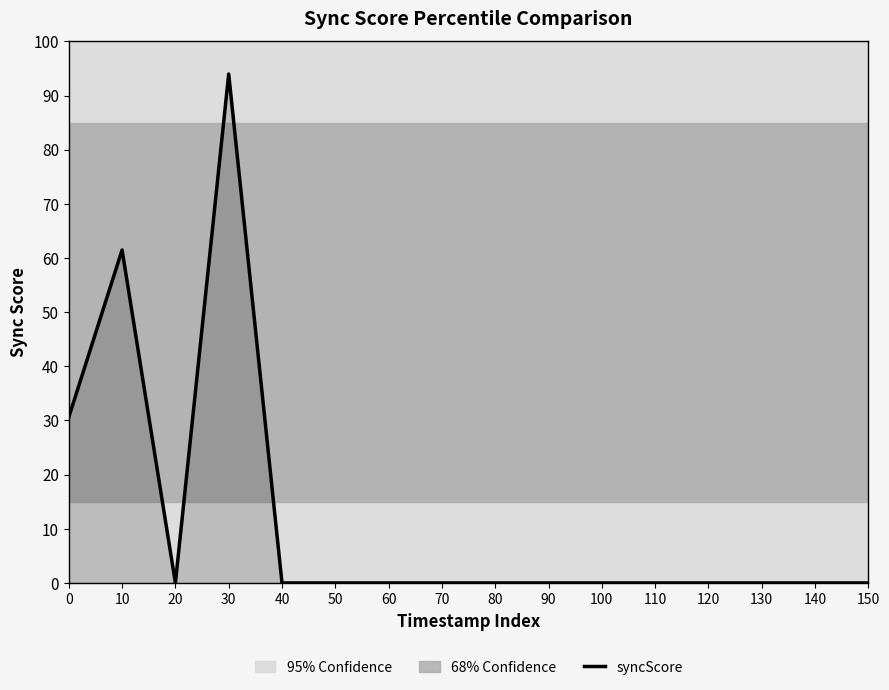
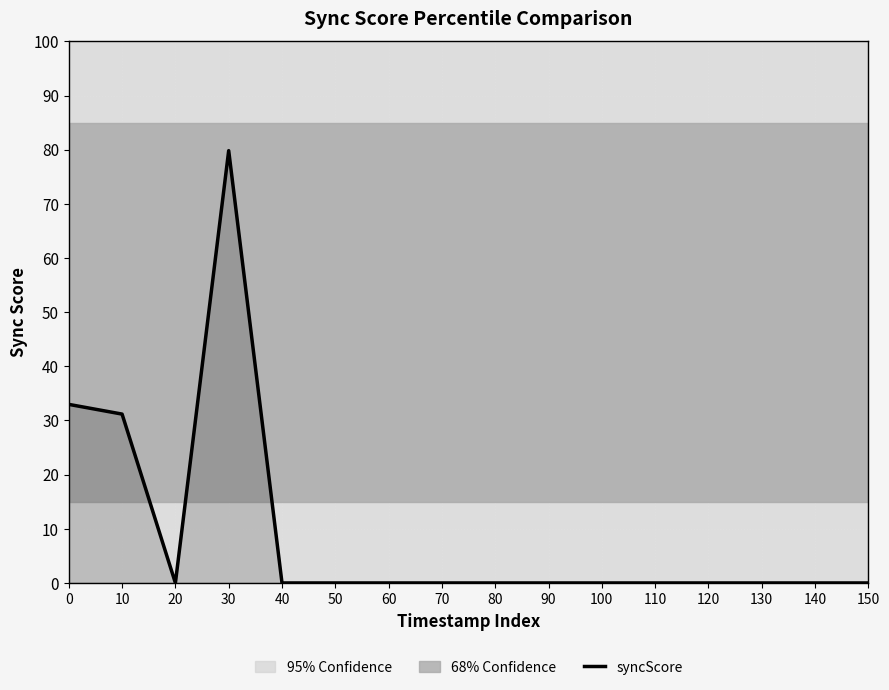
  {
    "syncScore": {
-     "0": 31,
-     "10": 61,
+     "0": 33,
+     "10": 31,
      "20": 0,
-     "30": 94,
+     "30": 80,
      "40": 0,
      "50": 0,
      "60": 0,
      "70": 0,
      "80": 0,
      "90": 0,
      "100": 0,
      "110": 0,
      "120": 0,
      "130": 0,
      "140": 0,
      "150": 0
    },
    "95% Confidence": {
      "0": 100,
      "10": 100,
      "20": 100,
      "30": 100,
      "40": 100,
      "50": 100,
      "60": 100,
      "70": 100,
      "80": 100,
      "90": 100,
      "100": 100,
      "110": 100,
      "120": 100,
      "130": 100,
      "140": 100,
      "150": 100
    },
    "68% Confidence": {
      "0": 85,
      "10": 85,
      "20": 85,
      "30": 85,
      "40": 85,
      "50": 85,
      "60": 85,
      "70": 85,
      "80": 85,
      "90": 85,
      "100": 85,
      "110": 85,
      "120": 85,
      "130": 85,
      "140": 85,
      "150": 85
    }
  }
